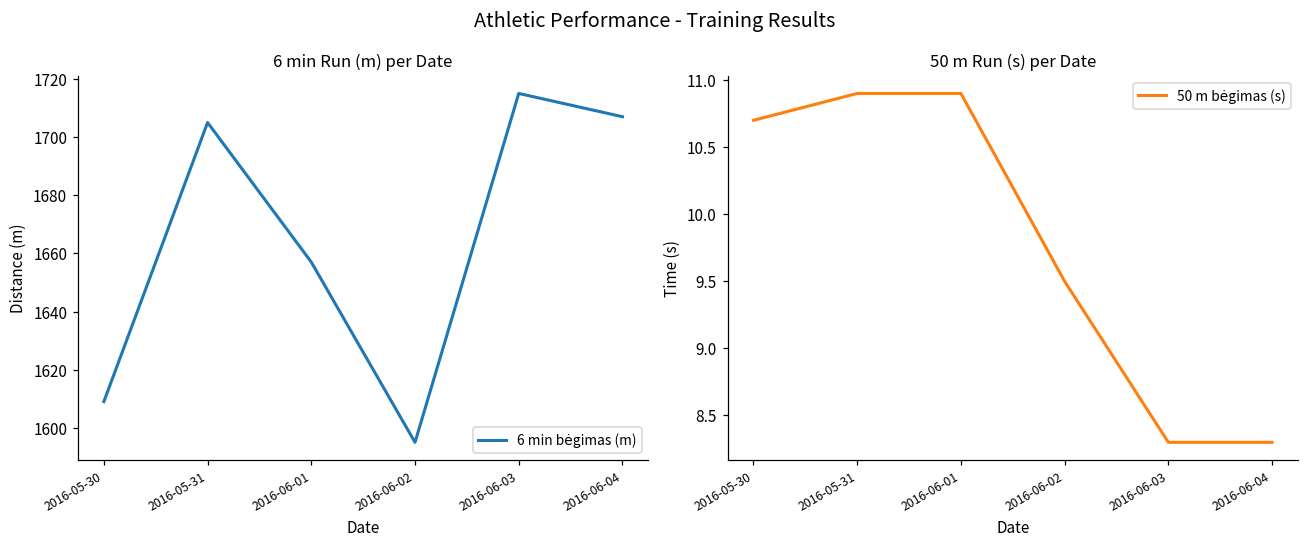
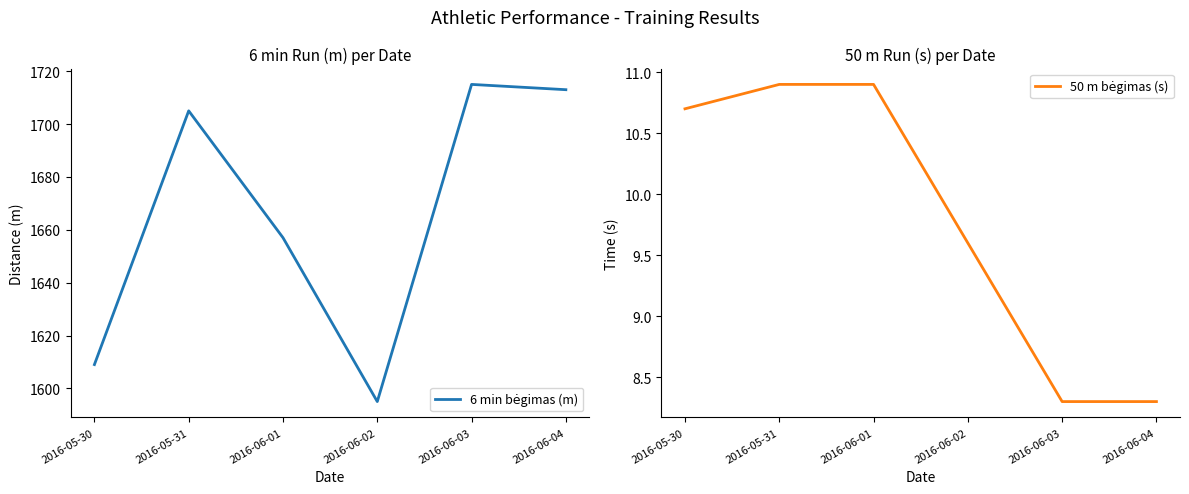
  {
    "6 min Run (m) per Date": {
      "2016-05-30": 1609,
      "2016-05-31": 1705,
      "2016-06-01": 1657,
      "2016-06-02": 1595,
      "2016-06-03": 1715,
-     "2016-06-04": 1707
+     "2016-06-04": 1713
    },
    "50 m Run (s) per Date": {
      "2016-05-30": 10.7,
      "2016-05-31": 10.9,
      "2016-06-01": 10.9,
-     "2016-06-02": 9.5,
+     "2016-06-02": 9.6,
      "2016-06-03": 8.3,
      "2016-06-04": 8.3
    }
  }
